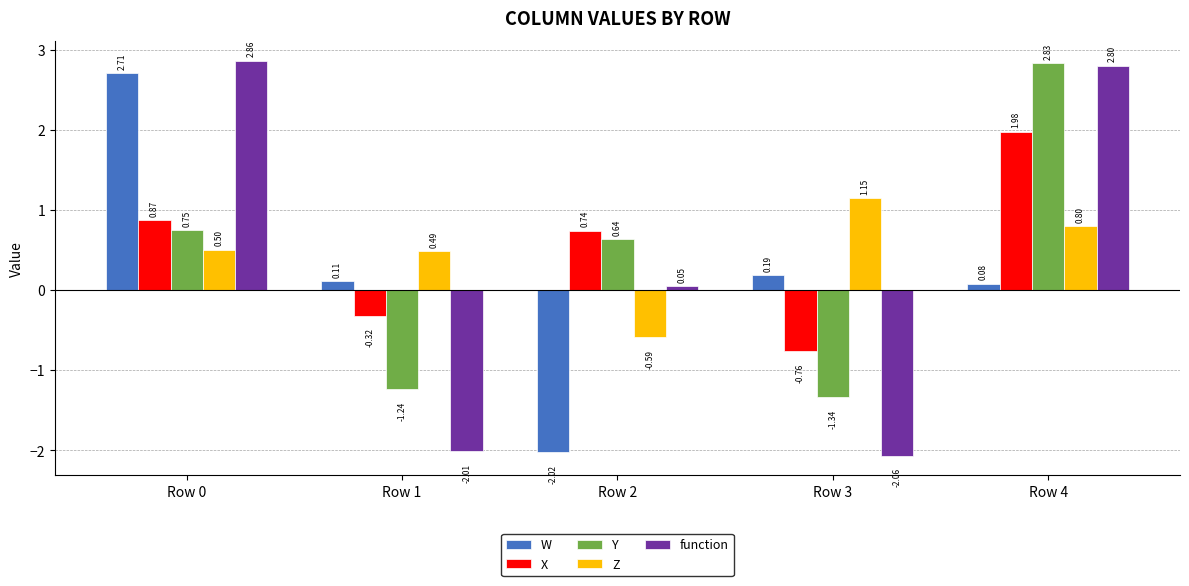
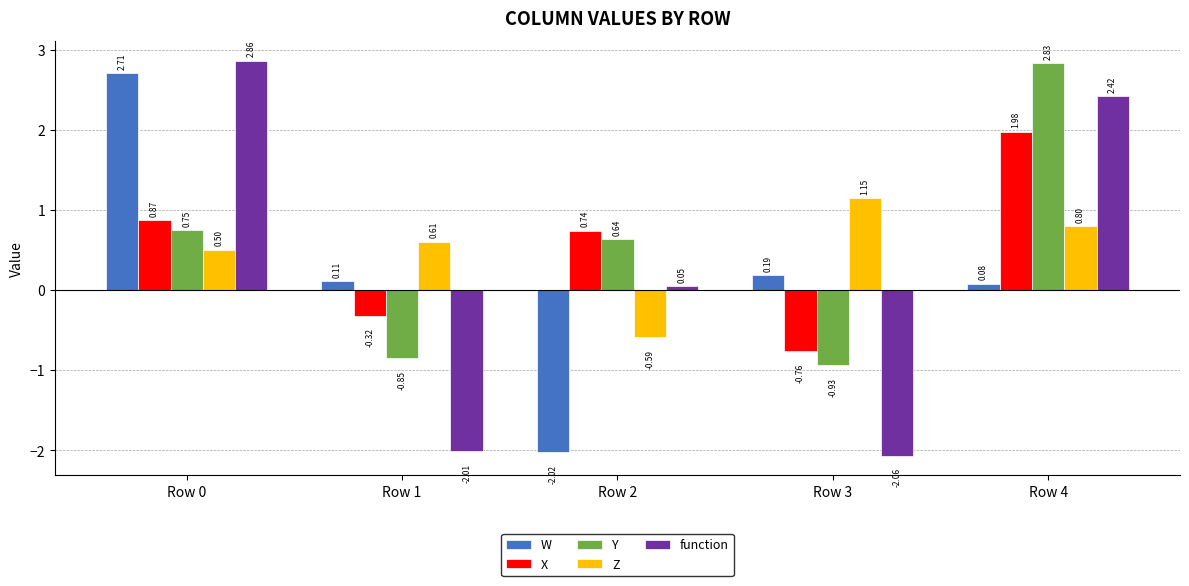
  {
    "W": {
      "Row 0": 2.71,
      "Row 1": 0.11,
      "Row 2": -2.02,
      "Row 3": 0.19,
      "Row 4": 0.08
    },
    "X": {
      "Row 0": 0.87,
      "Row 1": -0.32,
      "Row 2": 0.74,
      "Row 3": -0.76,
      "Row 4": 1.98
    },
    "Y": {
      "Row 0": 0.75,
-     "Row 1": -1.24,
+     "Row 1": -0.85,
      "Row 2": 0.64,
-     "Row 3": -1.34,
+     "Row 3": -0.93,
      "Row 4": 2.83
    },
    "Z": {
      "Row 0": 0.50,
-     "Row 1": 0.49,
+     "Row 1": 0.61,
      "Row 2": -0.59,
      "Row 3": 1.15,
      "Row 4": 0.80
    },
    "function": {
      "Row 0": 2.86,
      "Row 1": -2.01,
      "Row 2": 0.05,
      "Row 3": -2.06,
-     "Row 4": 2.80
+     "Row 4": 2.42
    }
  }
